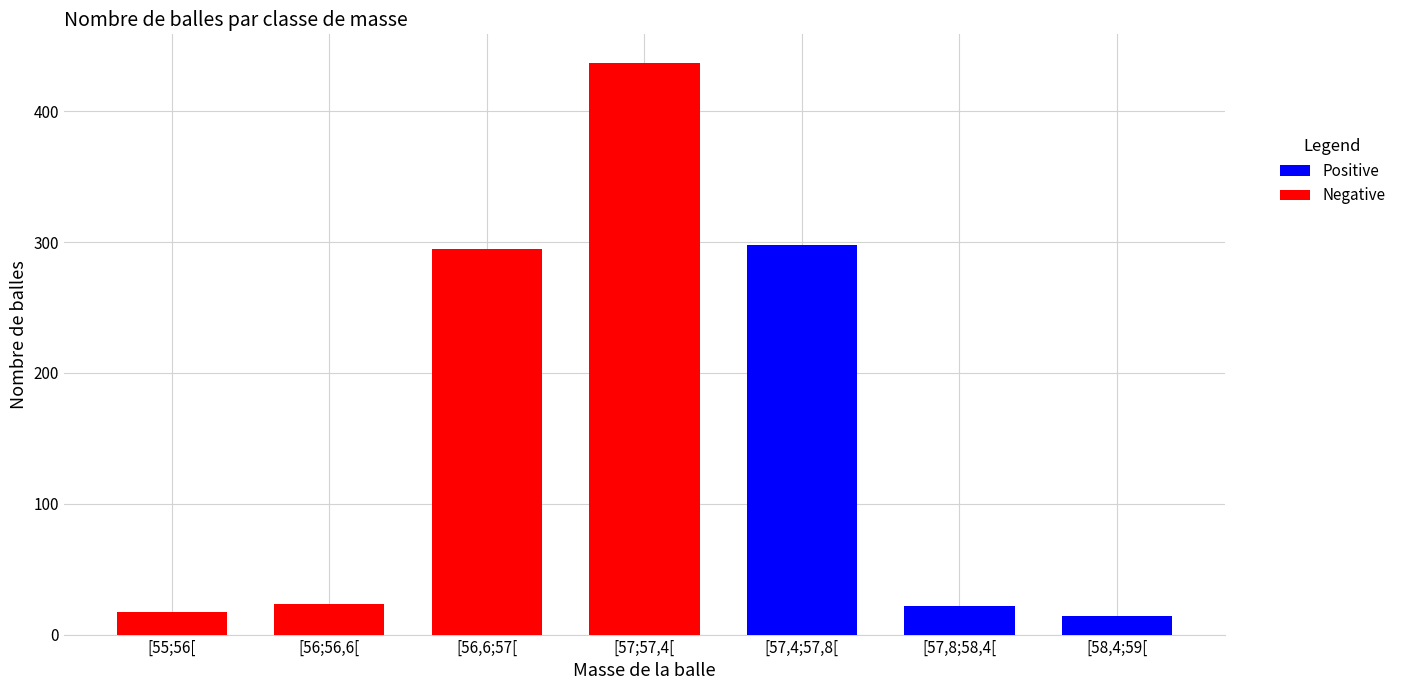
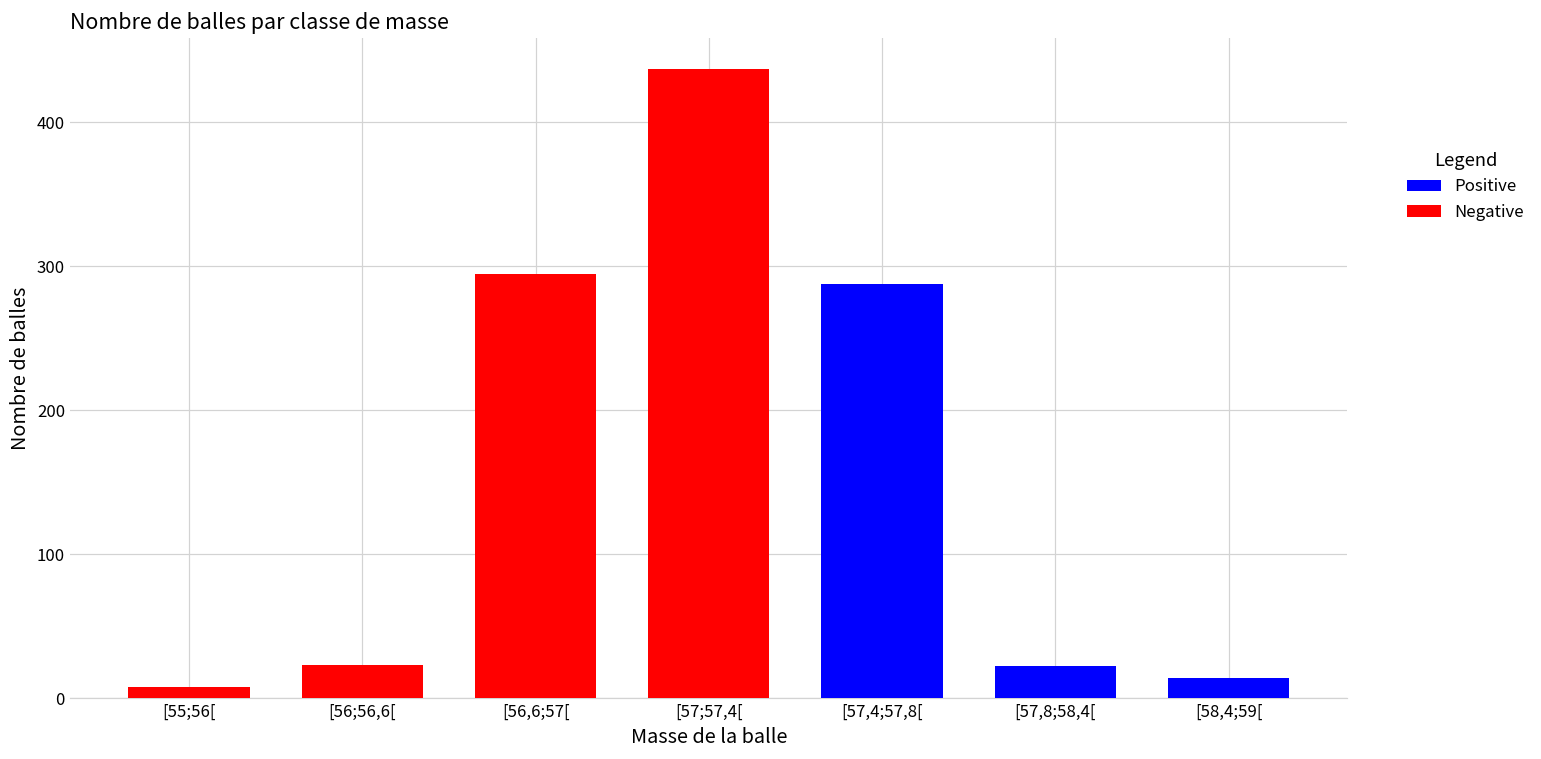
  {
    "Positive": {
      "[55;56[": 0,
      "[56;56,6[": 0,
      "[56,6;57[": 0,
      "[57;57,4[": 0,
-     "[57,4;57,8[": 298,
+     "[57,4;57,8[": 288,
      "[57,8;58,4[": 22,
      "[58,4;59[": 14
    },
    "Negative": {
-     "[55;56[": 17,
+     "[55;56[": 8,
      "[56;56,6[": 23,
      "[56,6;57[": 295,
      "[57;57,4[": 437,
      "[57,4;57,8[": 0,
      "[57,8;58,4[": 0,
      "[58,4;59[": 0
    }
  }
